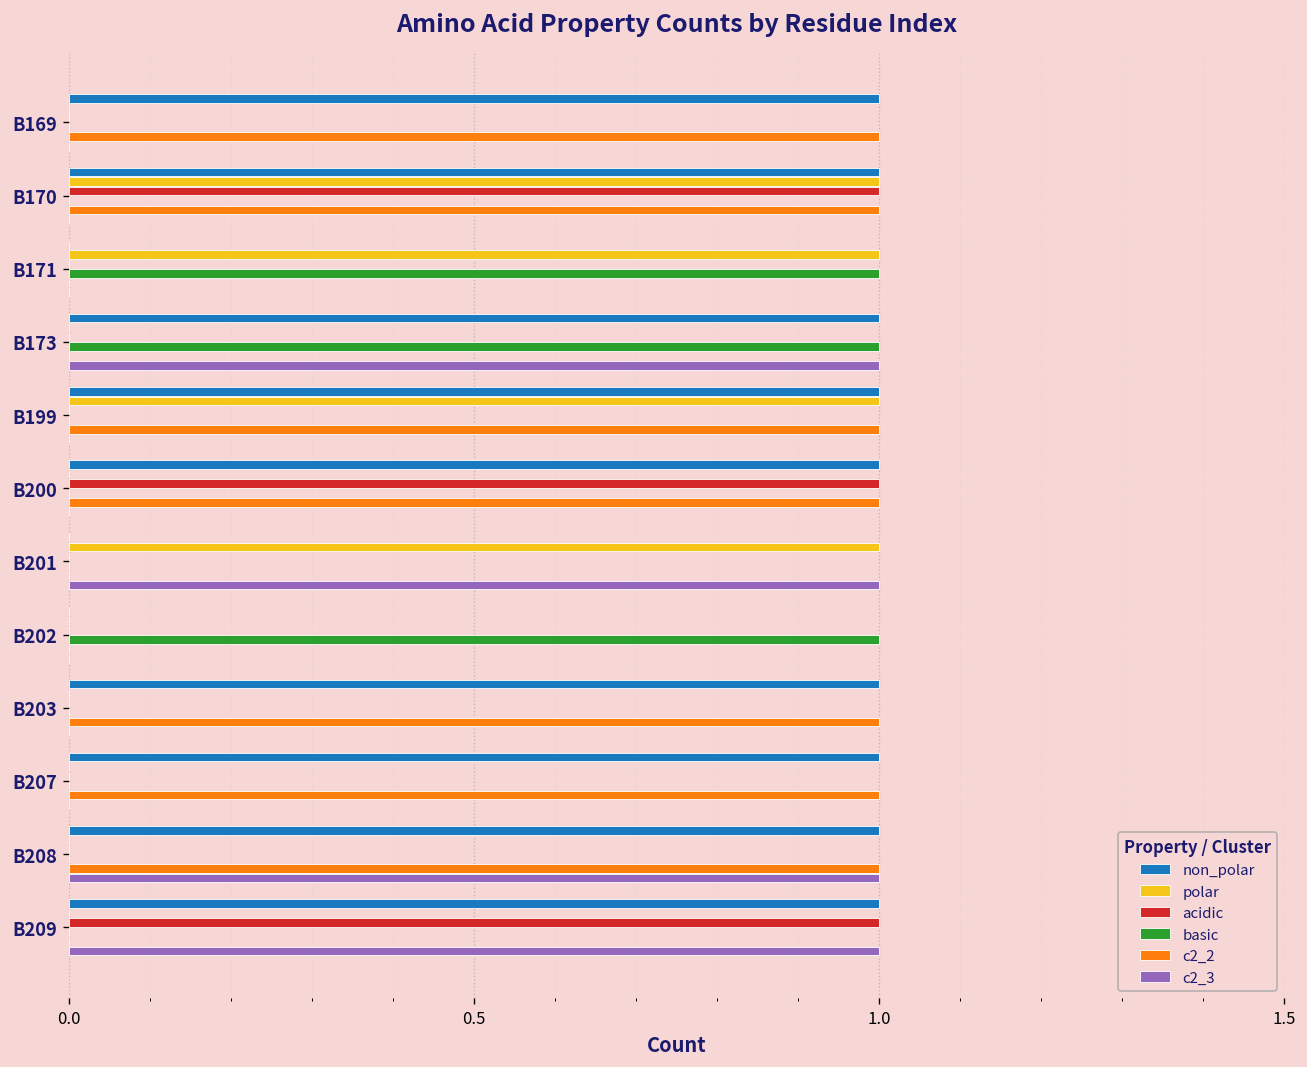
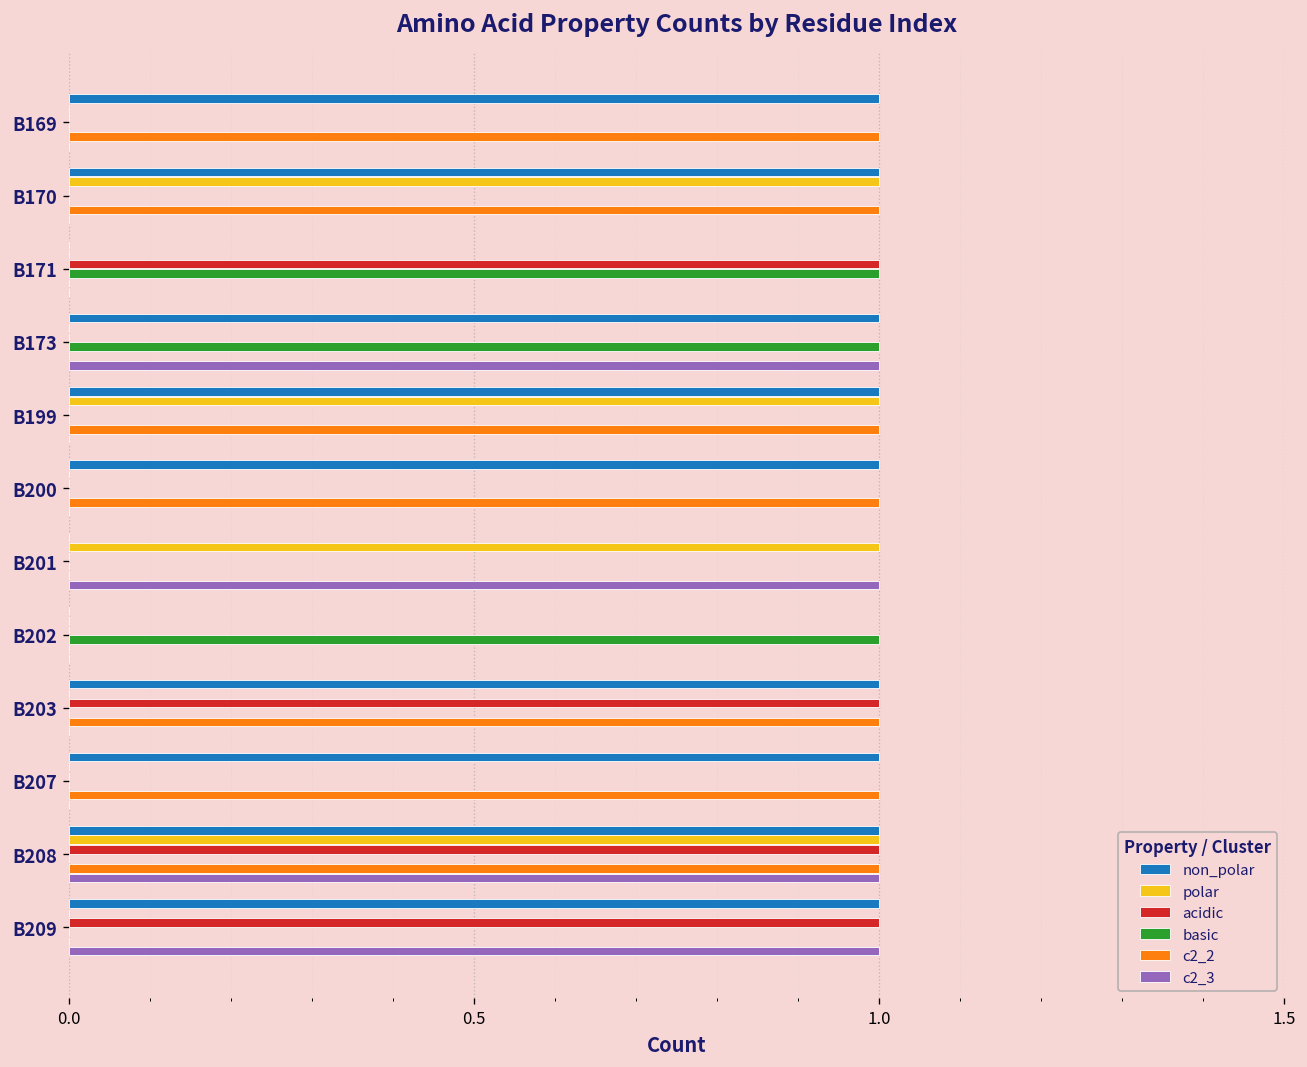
  {
    "non_polar": {
      "B169": 1,
      "B170": 1,
      "B171": 0,
      "B173": 1,
      "B199": 1,
      "B200": 1,
      "B201": 0,
      "B202": 0,
      "B203": 1,
      "B207": 1,
      "B208": 1,
      "B209": 1
    },
    "polar": {
      "B169": 0,
      "B170": 1,
-     "B171": 1,
+     "B171": 0,
      "B173": 0,
      "B199": 1,
      "B200": 0,
      "B201": 1,
      "B202": 0,
      "B203": 0,
      "B207": 0,
-     "B208": 0,
+     "B208": 1,
      "B209": 0
    },
    "acidic": {
      "B169": 0,
-     "B170": 1,
-     "B171": 0,
+     "B170": 0,
+     "B171": 1,
      "B173": 0,
      "B199": 0,
-     "B200": 1,
+     "B200": 0,
      "B201": 0,
      "B202": 0,
-     "B203": 0,
+     "B203": 1,
      "B207": 0,
-     "B208": 0,
+     "B208": 1,
      "B209": 1
    },
    "basic": {
      "B169": 0,
      "B170": 0,
      "B171": 1,
      "B173": 1,
      "B199": 0,
      "B200": 0,
      "B201": 0,
      "B202": 1,
      "B203": 0,
      "B207": 0,
      "B208": 0,
      "B209": 0
    },
    "c2_2": {
      "B169": 1,
      "B170": 1,
      "B171": 0,
      "B173": 0,
      "B199": 1,
      "B200": 1,
      "B201": 0,
      "B202": 0,
      "B203": 1,
      "B207": 1,
      "B208": 1,
      "B209": 0
    },
    "c2_3": {
      "B169": 0,
      "B170": 0,
      "B171": 0,
      "B173": 1,
      "B199": 0,
      "B200": 0,
      "B201": 1,
      "B202": 0,
      "B203": 0,
      "B207": 0,
      "B208": 1,
      "B209": 1
    }
  }
